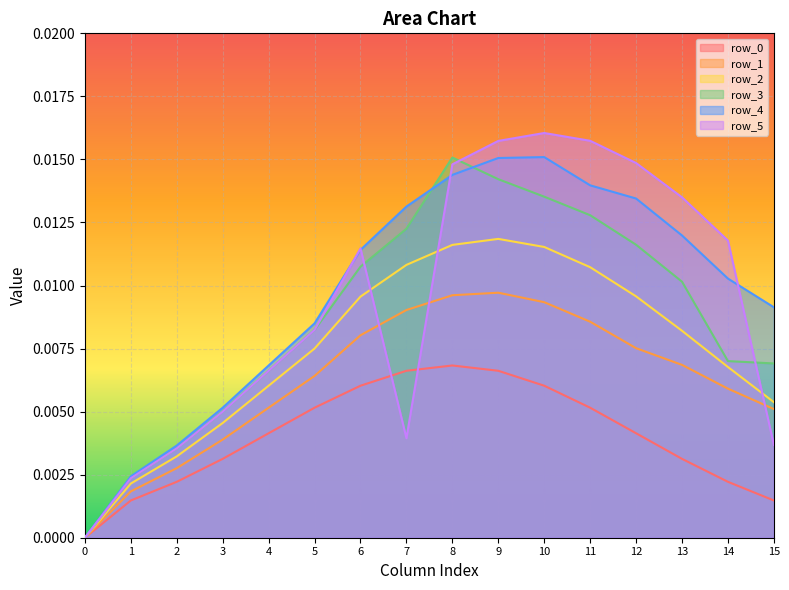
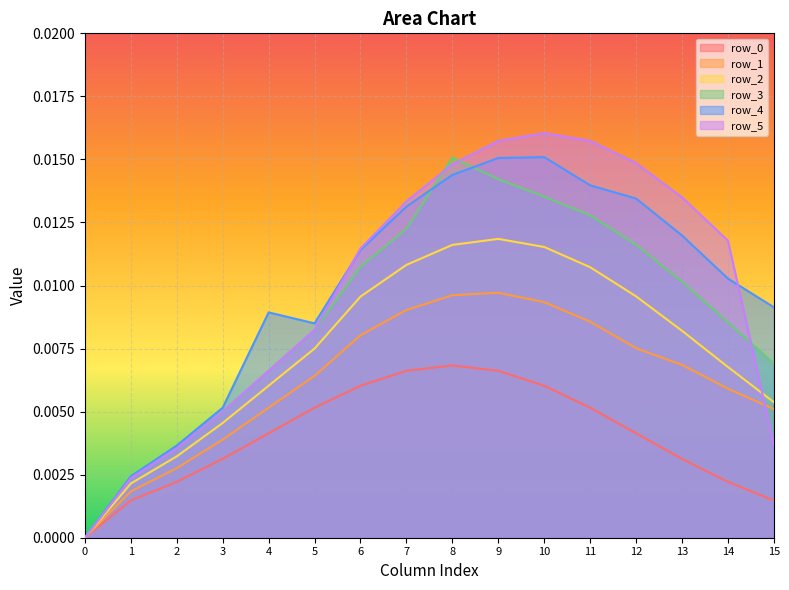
  {
    "row_3": {
      "6": 0.0107,
      "7": 0.0123,
      "8": 0.0151,
      "9": 0.0142,
      "10": 0.0135,
      "11": 0.0128,
      "12": 0.0116,
      "13": 0.0102,
-     "14": 0.0070,
+     "14": 0.0085,
      "15": 0.0069
    },
    "row_4": {
      "2": 0.0037,
      "3": 0.0052,
-     "4": 0.0068,
+     "4": 0.0089,
      "5": 0.0085,
      "7": 0.0131,
      "8": 0.0144,
      "9": 0.0151,
      "10": 0.0151,
      "11": 0.0140,
      "12": 0.0135,
      "13": 0.0120,
      "14": 0.0103,
      "15": 0.0091
    },
    "row_5": {
-     "7": 0.0039,
+     "7": 0.0133,
      "8": 0.0148,
      "9": 0.0157,
      "10": 0.0160,
      "11": 0.0157,
      "12": 0.0149,
      "13": 0.0135,
      "14": 0.0118,
      "15": 0.0037
    }
  }
